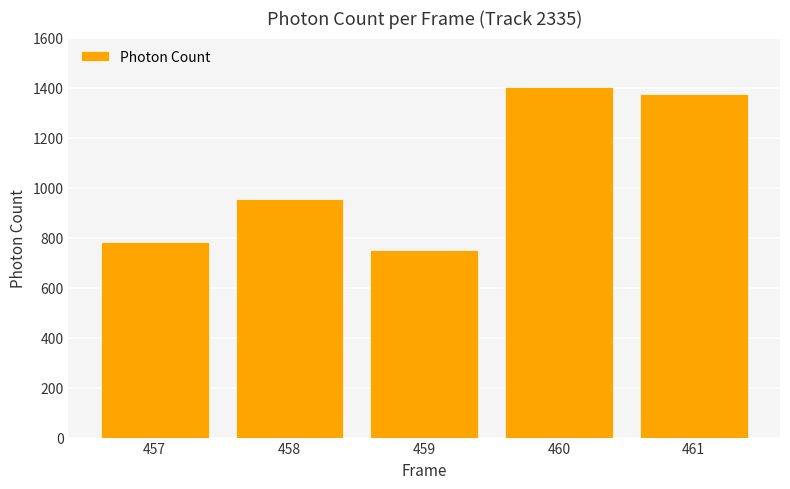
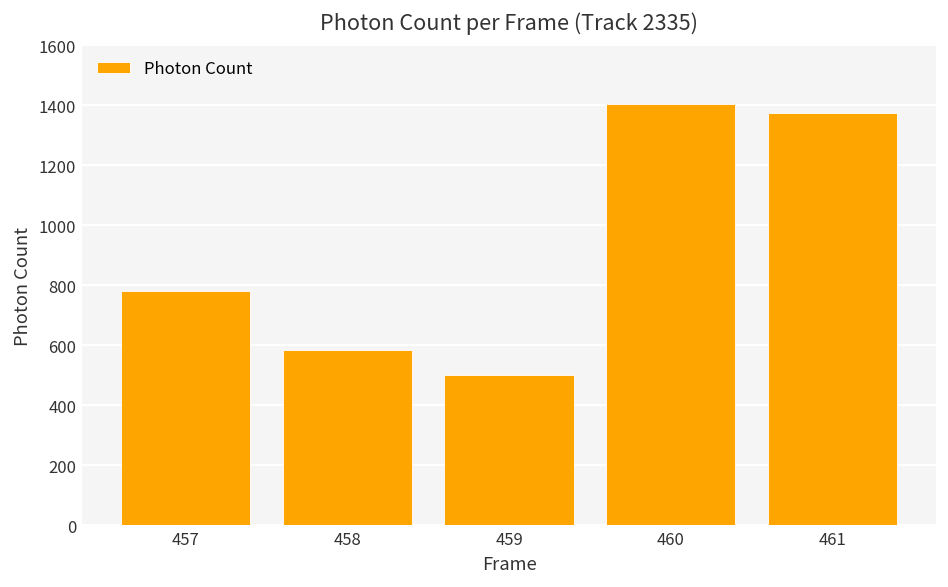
  {
    "457": 780,
-   "458": 960,
-   "459": 750,
+   "458": 580,
+   "459": 500,
    "460": 1400,
    "461": 1380
  }
